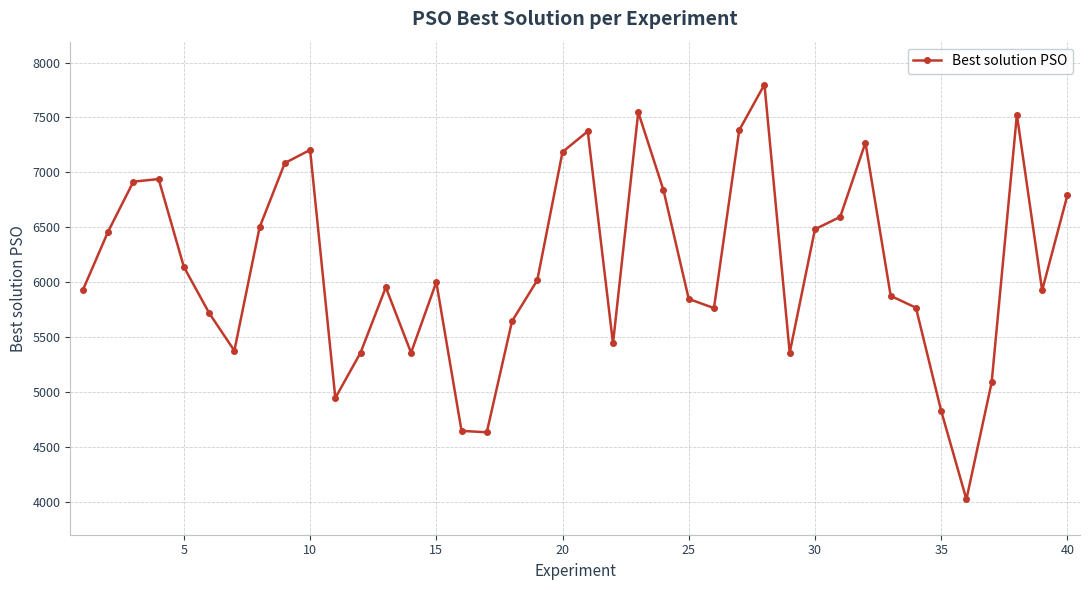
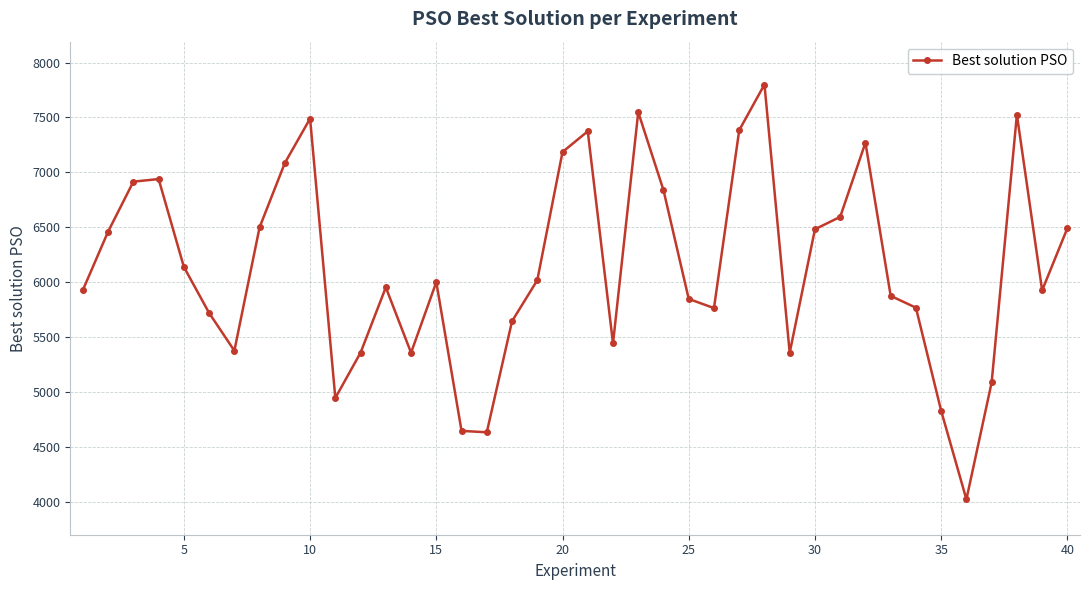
  {
    "5": 6140,
-   "10": 7200,
+   "10": 7490,
    "15": 6000,
    "20": 7190,
    "25": 5850,
    "30": 6480,
    "35": 4830,
-   "40": 6790
+   "40": 6490
  }
